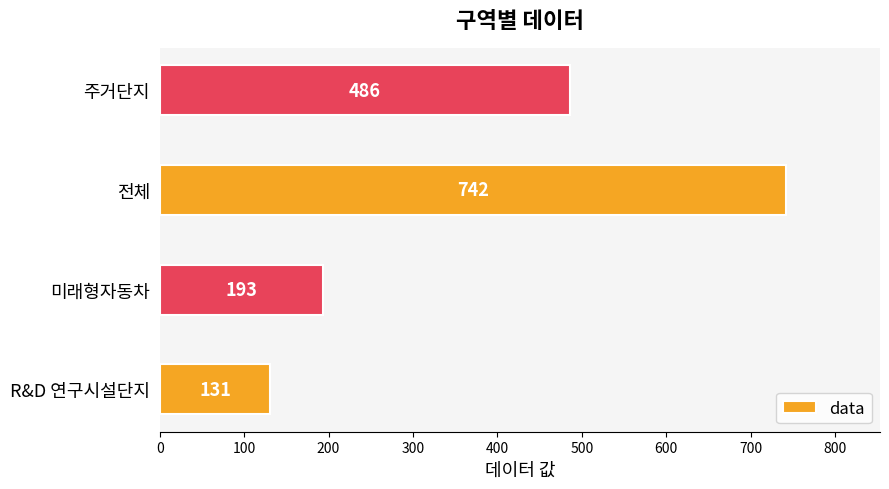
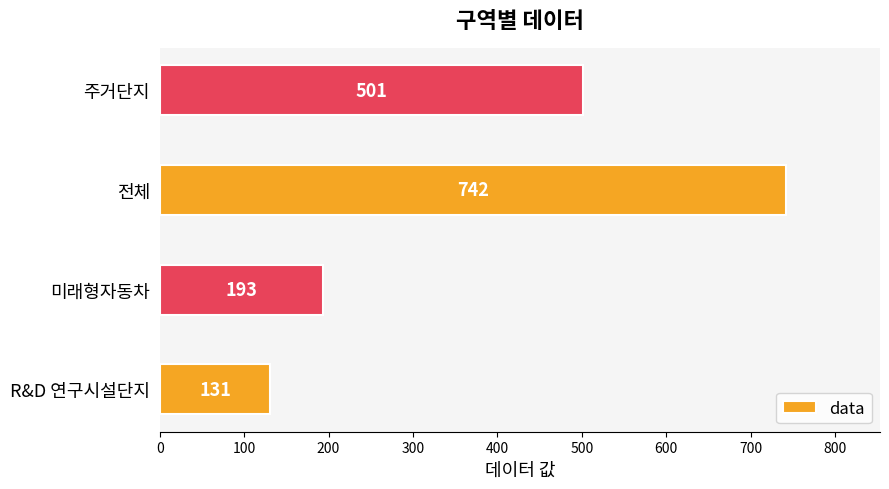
  {
-   "주거단지": 486,
+   "주거단지": 501,
    "전체": 742,
    "미래형자동차": 193,
    "R&D 연구시설단지": 131
  }
